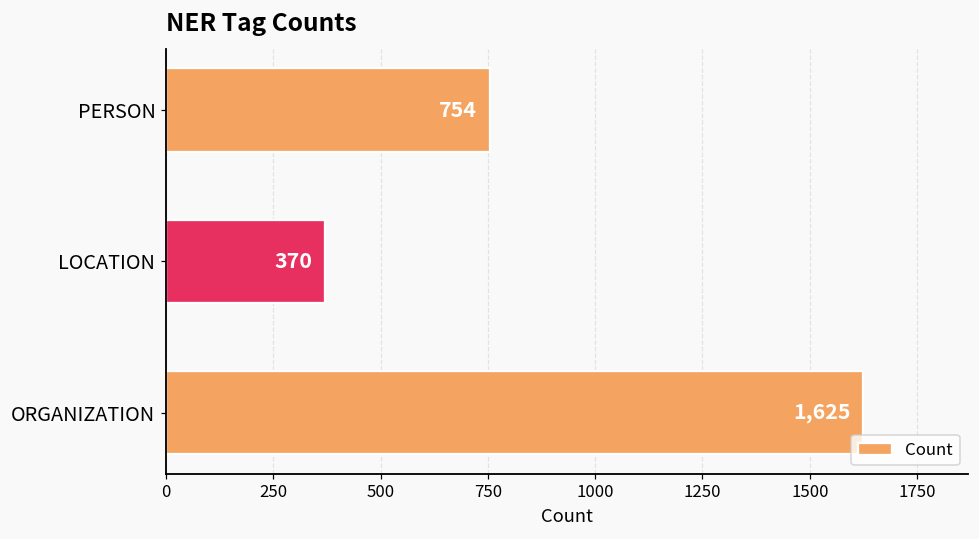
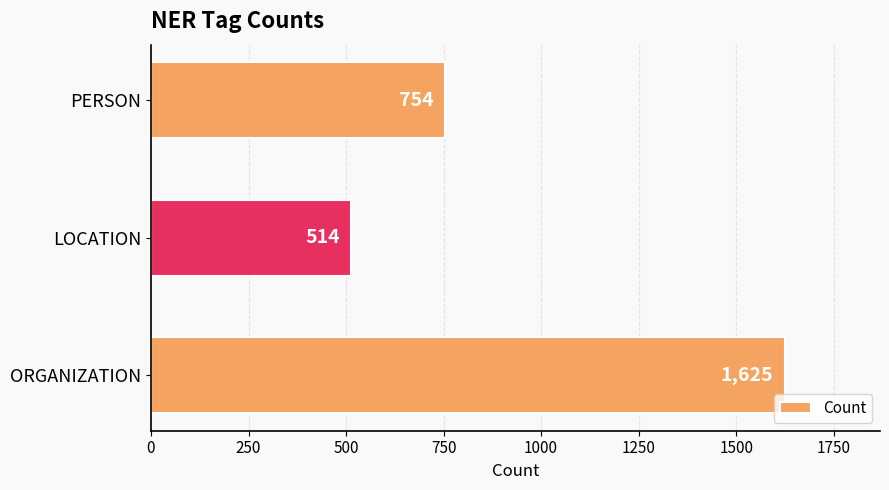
  {
    "PERSON": "754",
-   "LOCATION": "370",
+   "LOCATION": "514",
    "ORGANIZATION": "1,625"
  }
